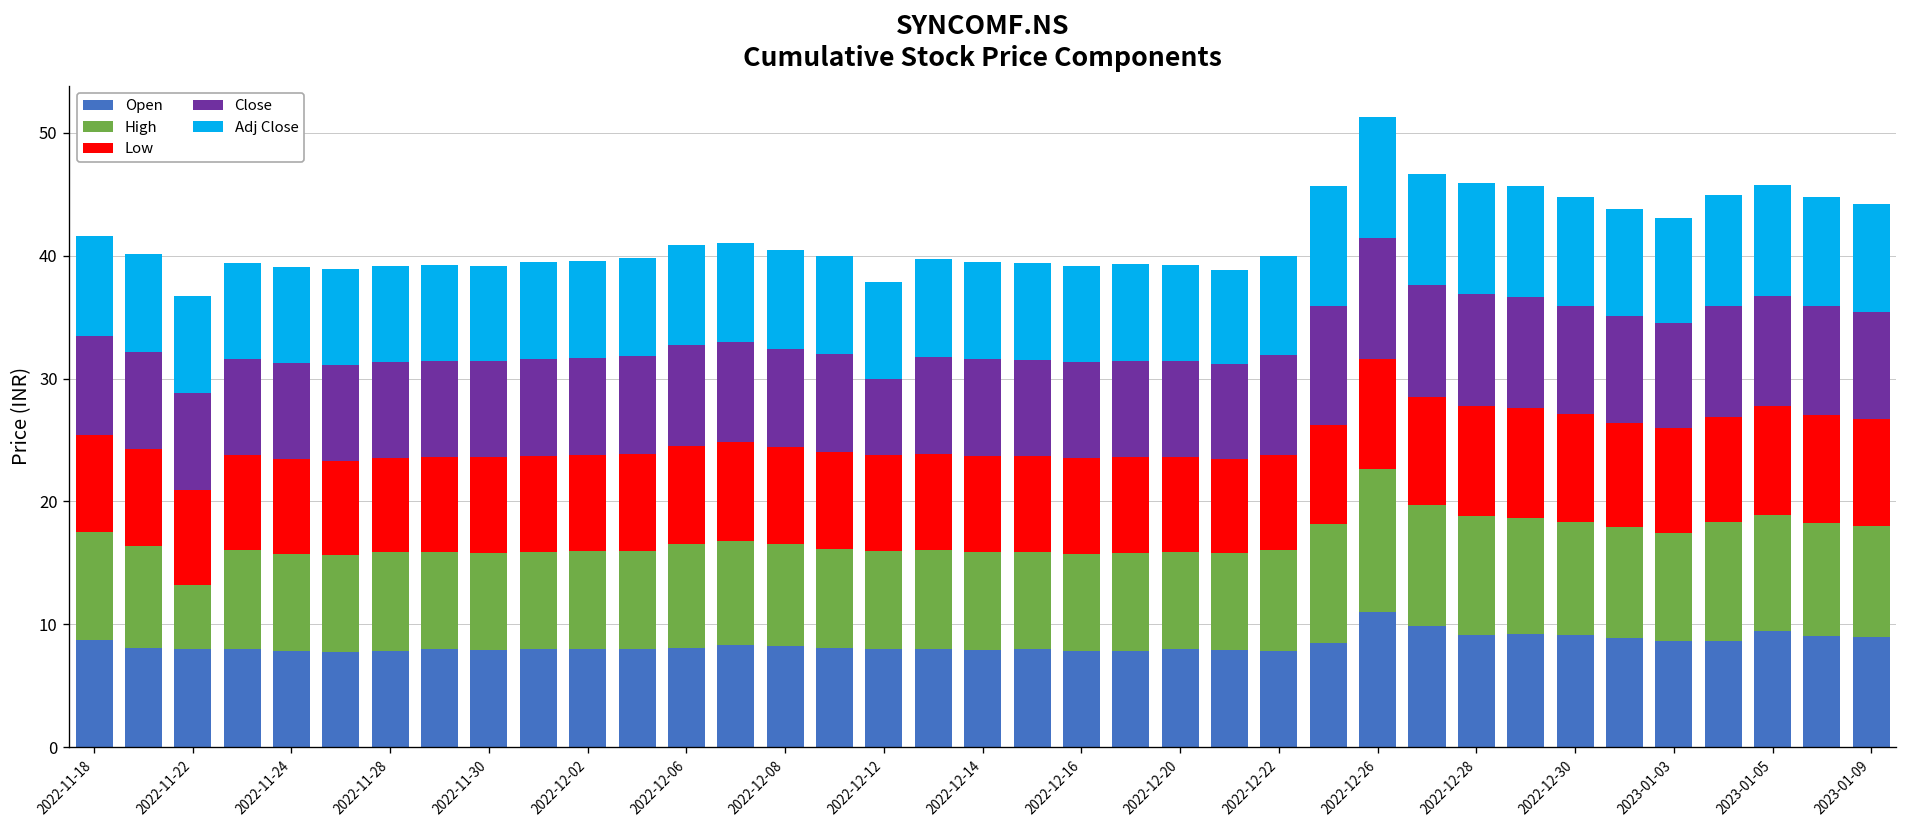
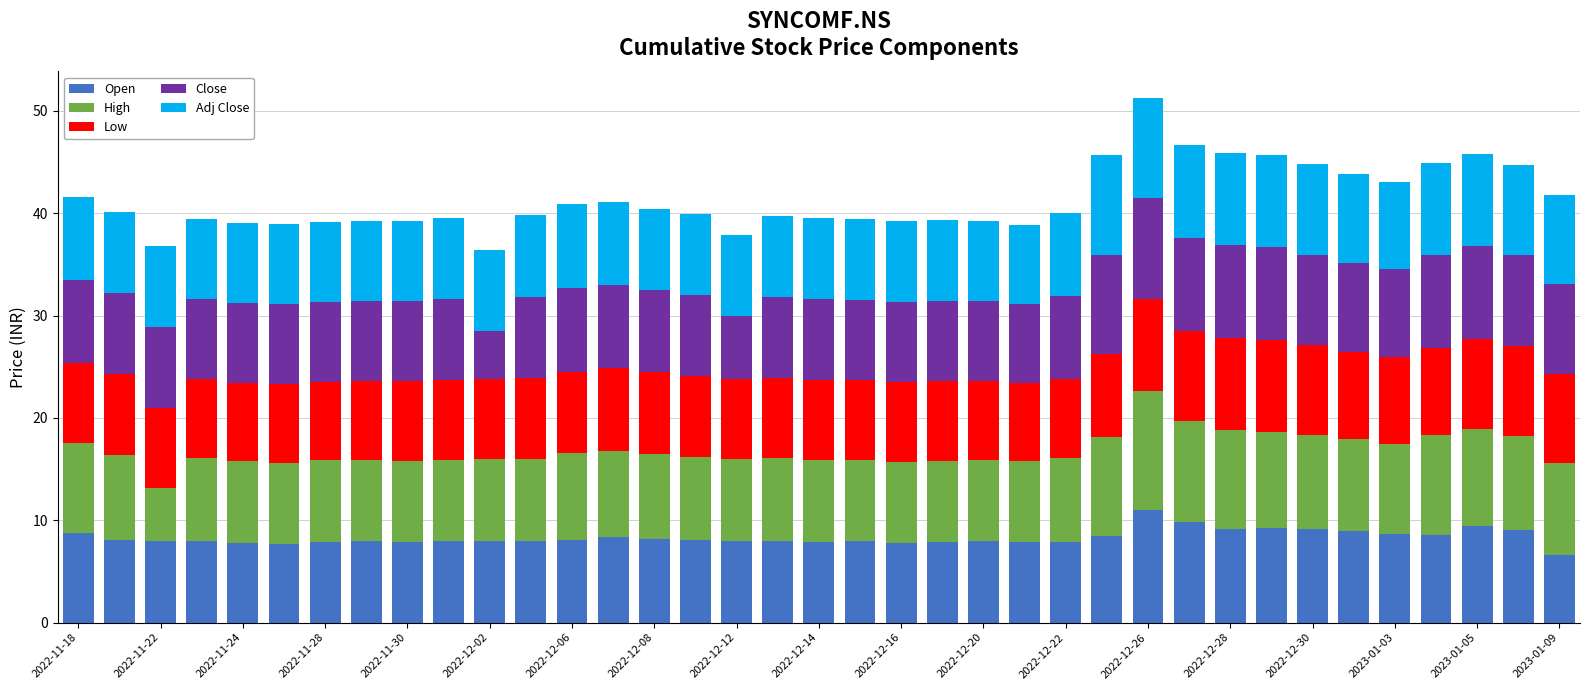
  {
    "Open": {
      "2022-11-18": 8.8,
      "2022-11-22": 8.0,
      "2022-11-24": 7.8,
      "2022-11-28": 7.9,
      "2022-11-30": 7.9,
      "2022-12-02": 8.0,
      "2022-12-06": 8.1,
      "2022-12-08": 8.2,
      "2022-12-12": 8.0,
      "2022-12-14": 7.9,
      "2022-12-16": 7.8,
      "2022-12-20": 8.0,
      "2022-12-22": 7.9,
      "2022-12-26": 11.0,
      "2022-12-28": 9.1,
      "2022-12-30": 9.2,
      "2023-01-03": 8.7,
      "2023-01-05": 9.5,
-     "2023-01-09": 9.0
+     "2023-01-09": 6.6
    },
    "High": {
      "2022-11-18": 8.8,
      "2022-11-22": 5.2,
      "2022-11-24": 7.9,
      "2022-11-28": 8.0,
      "2022-11-30": 7.9,
      "2022-12-02": 8.0,
      "2022-12-06": 8.5,
      "2022-12-08": 8.3,
      "2022-12-12": 8.0,
      "2022-12-14": 8.0,
      "2022-12-16": 7.9,
      "2022-12-20": 7.9,
      "2022-12-22": 8.2,
      "2022-12-26": 11.6,
      "2022-12-28": 9.7,
      "2022-12-30": 9.1,
      "2023-01-03": 8.8,
      "2023-01-05": 9.5,
      "2023-01-09": 9.0
    },
    "Low": {
      "2022-11-18": 7.9,
      "2022-11-22": 7.8,
      "2022-11-24": 7.7,
      "2022-11-28": 7.7,
      "2022-11-30": 7.8,
      "2022-12-02": 7.9,
      "2022-12-06": 7.9,
      "2022-12-08": 7.9,
      "2022-12-12": 7.8,
      "2022-12-14": 7.8,
      "2022-12-16": 7.8,
      "2022-12-20": 7.8,
      "2022-12-22": 7.8,
      "2022-12-26": 9.0,
      "2022-12-28": 9.0,
      "2022-12-30": 8.8,
      "2023-01-03": 8.5,
      "2023-01-05": 8.9,
      "2023-01-09": 8.7
    },
    "Close": {
      "2022-11-18": 8.1,
      "2022-11-22": 7.9,
      "2022-11-24": 7.8,
      "2022-11-28": 7.8,
      "2022-11-30": 7.8,
-     "2022-12-02": 7.9,
+     "2022-12-02": 4.7,
      "2022-12-06": 8.2,
      "2022-12-08": 8.0,
      "2022-12-12": 6.2,
      "2022-12-14": 7.9,
      "2022-12-16": 7.9,
      "2022-12-20": 7.8,
      "2022-12-22": 8.1,
      "2022-12-26": 9.9,
      "2022-12-28": 9.1,
      "2022-12-30": 8.9,
      "2023-01-03": 8.6,
      "2023-01-05": 9.0,
      "2023-01-09": 8.8
    },
    "Adj Close": {
      "2022-11-18": 8.1,
      "2022-11-22": 7.9,
      "2022-11-24": 7.8,
      "2022-11-28": 7.8,
      "2022-11-30": 7.8,
      "2022-12-02": 7.9,
      "2022-12-06": 8.2,
      "2022-12-08": 8.0,
      "2022-12-12": 7.9,
      "2022-12-14": 7.9,
      "2022-12-16": 7.9,
      "2022-12-20": 7.8,
      "2022-12-22": 8.1,
      "2022-12-26": 9.9,
      "2022-12-28": 9.0,
      "2022-12-30": 8.9,
      "2023-01-03": 8.5,
      "2023-01-05": 9.0,
      "2023-01-09": 8.8
    }
  }
